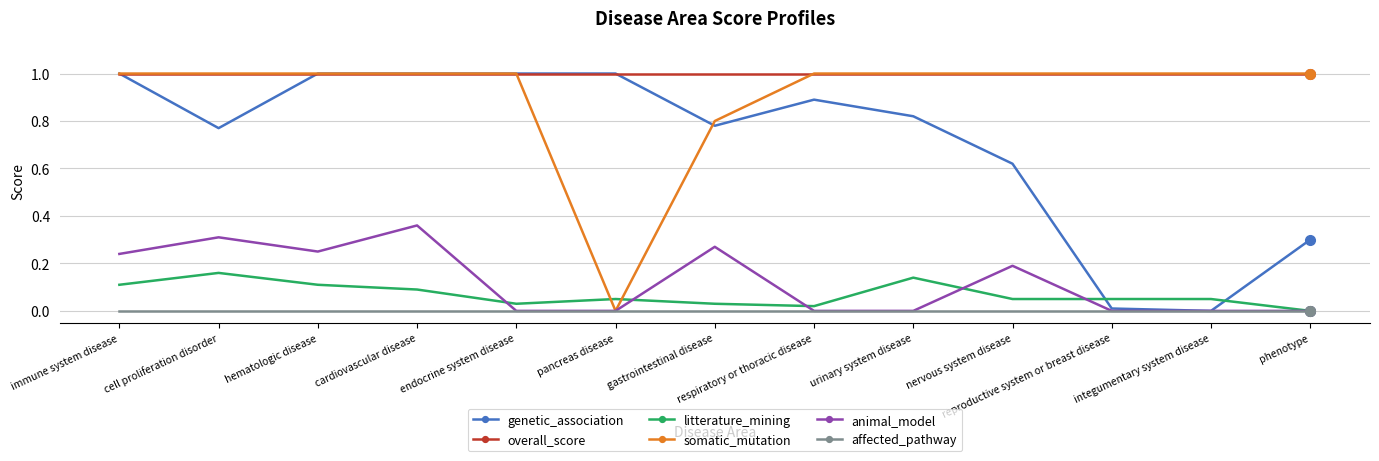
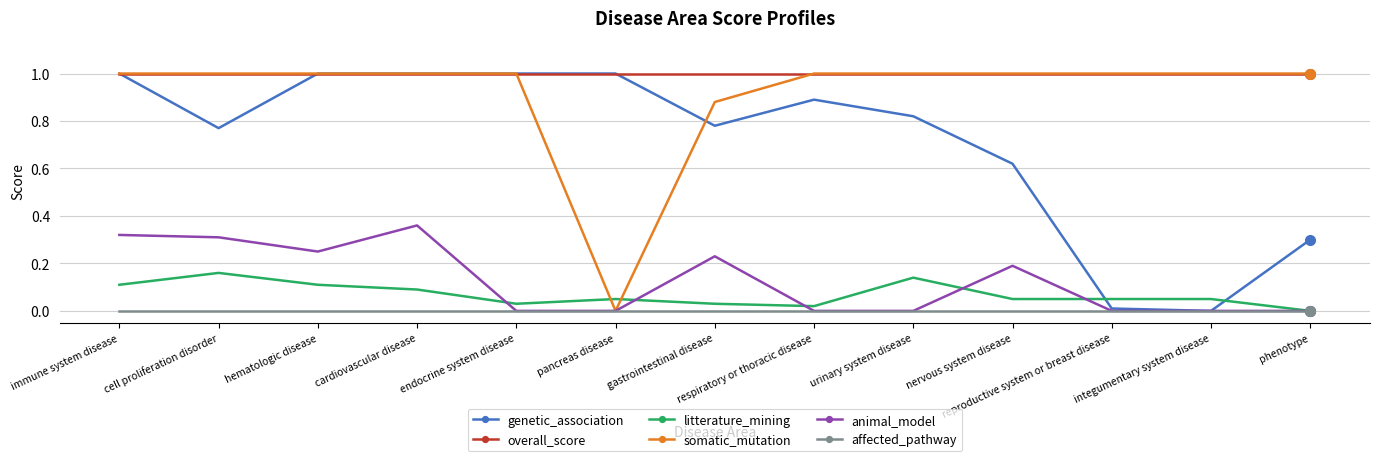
  {
    "somatic_mutation": {
-     "gastrointestinal disease": 0.80
+     "gastrointestinal disease": 0.88
    },
    "animal_model": {
-     "immune system disease": 0.24,
+     "immune system disease": 0.32,
      "cell proliferation disorder": 0.31,
      "hematologic disease": 0.25,
      "cardiovascular disease": 0.36,
-     "gastrointestinal disease": 0.27,
+     "gastrointestinal disease": 0.23,
      "nervous system disease": 0.19
    },
    "affected_pathway": {
      "immune system disease": 0.00,
      "cell proliferation disorder": 0.00,
      "hematologic disease": 0.00,
      "cardiovascular disease": 0.00,
      "gastrointestinal disease": 0.00,
      "nervous system disease": 0.00
    }
  }
